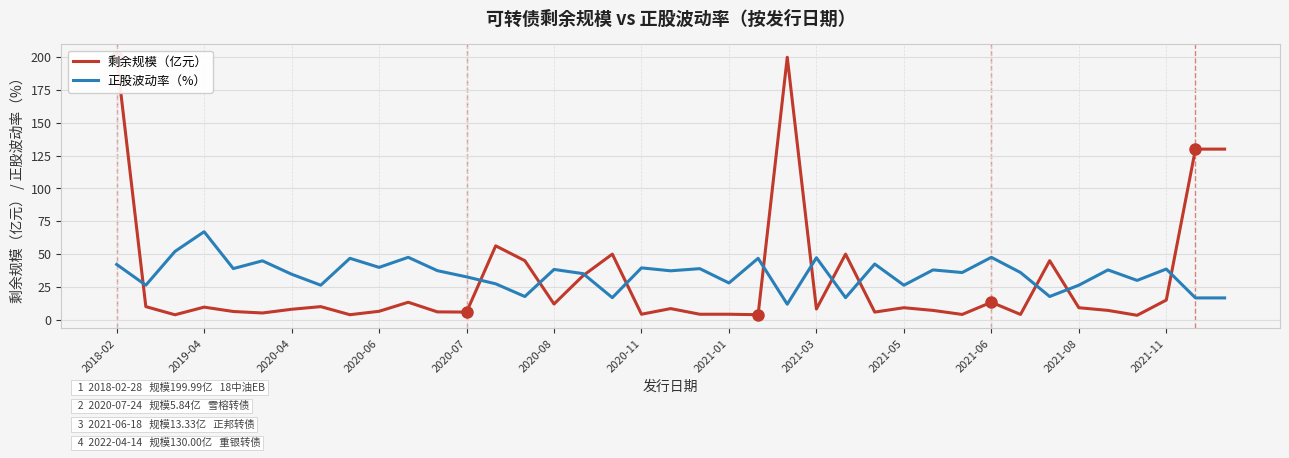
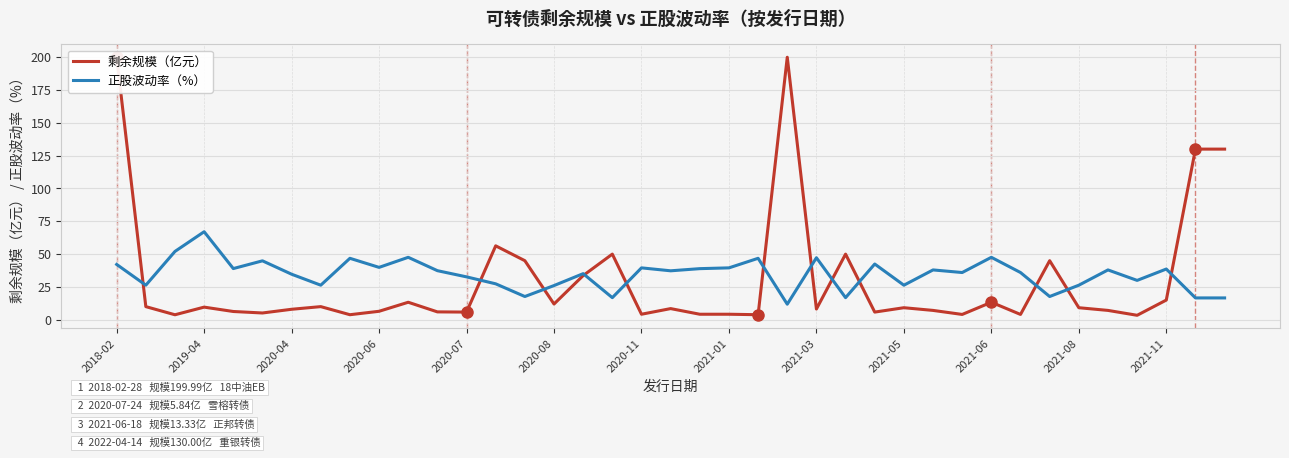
  {
    "正股波动率（%）": {
      "2018-02": 42,
      "2019-04": 67,
      "2020-04": 35,
      "2020-06": 40,
      "2020-07": 33,
-     "2020-08": 38,
+     "2020-08": 26,
      "2020-11": 40,
-     "2021-01": 28,
+     "2021-01": 40,
      "2021-03": 47,
      "2021-05": 26,
      "2021-06": 48,
      "2021-08": 26,
      "2021-11": 39
    }
  }
